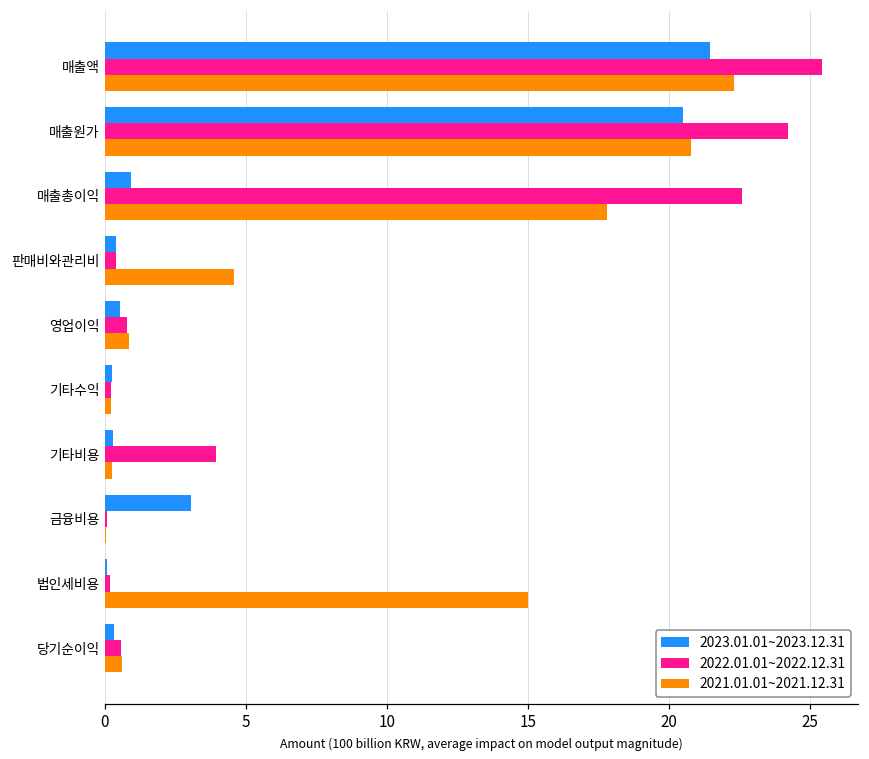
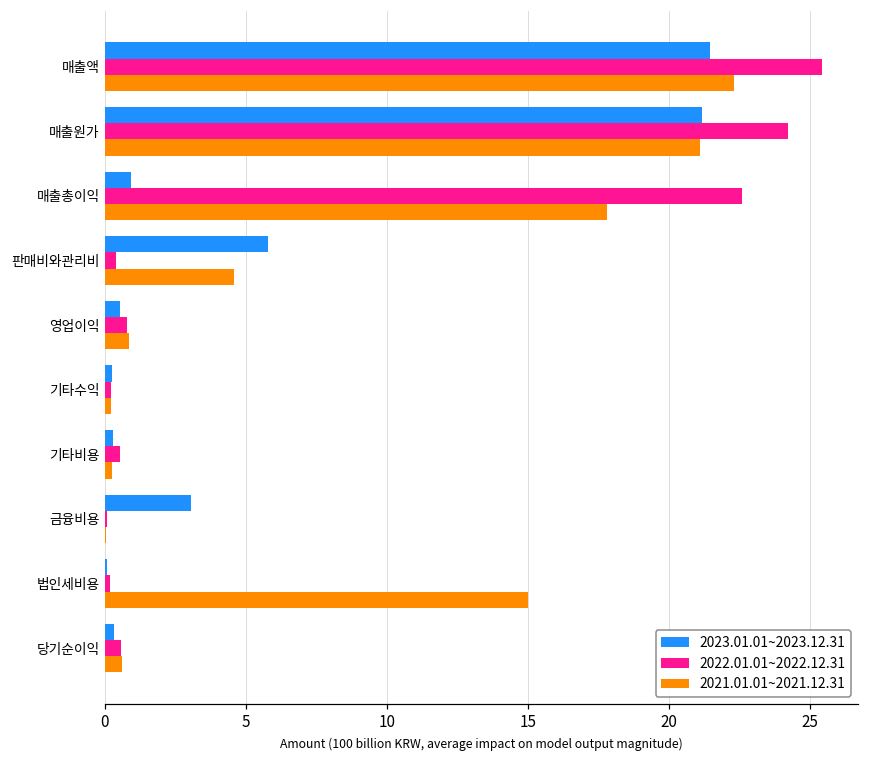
  {
    "2023.01.01~2023.12.31": {
      "매출액": 21.5,
-     "매출원가": 20.5,
+     "매출원가": 21.2,
      "매출총이익": 0.9,
-     "판매비와관리비": 0.4,
+     "판매비와관리비": 5.8,
      "영업이익": 0.5,
      "기타수익": 0.2,
      "기타비용": 0.3,
      "금융비용": 3.0,
      "당기순이익": 0.3
    },
    "2022.01.01~2022.12.31": {
      "매출액": 25.4,
      "매출원가": 24.2,
      "매출총이익": 22.6,
      "판매비와관리비": 0.4,
      "영업이익": 0.8,
      "기타수익": 0.2,
-     "기타비용": 3.9,
+     "기타비용": 0.5,
      "법인세비용": 0.2,
      "당기순이익": 0.6
    },
    "2021.01.01~2021.12.31": {
      "매출액": 22.3,
-     "매출원가": 20.8,
+     "매출원가": 21.1,
      "매출총이익": 17.8,
      "판매비와관리비": 4.6,
      "영업이익": 0.8,
      "기타수익": 0.2,
      "기타비용": 0.2,
      "법인세비용": 15.0,
      "당기순이익": 0.6
    }
  }
